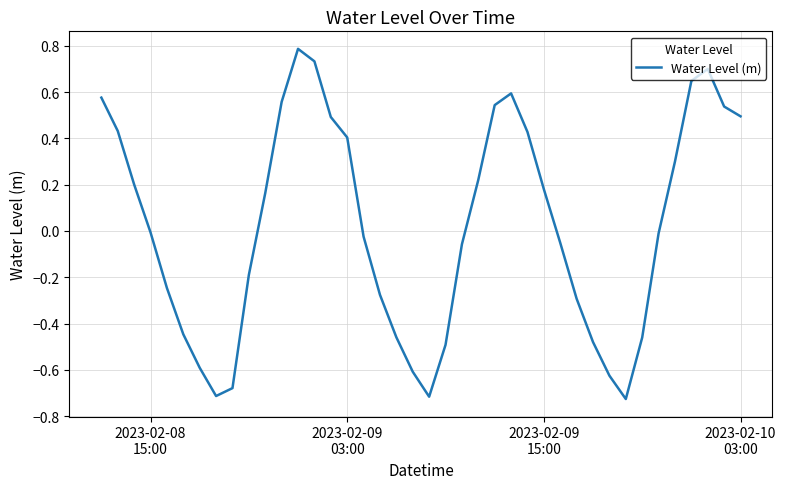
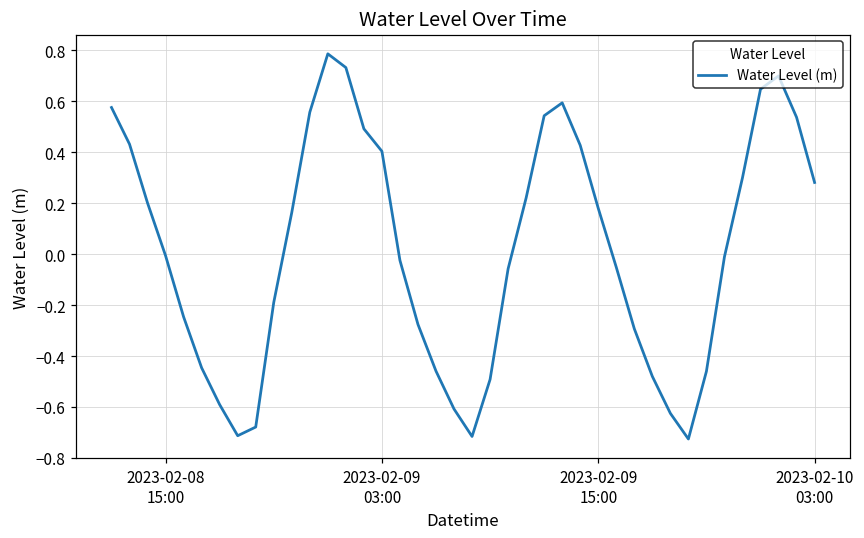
  {
    "2023-02-08 15:00": -0.01,
    "2023-02-09 03:00": 0.40,
    "2023-02-09 15:00": 0.18,
-   "2023-02-10 03:00": 0.49
+   "2023-02-10 03:00": 0.28
  }
